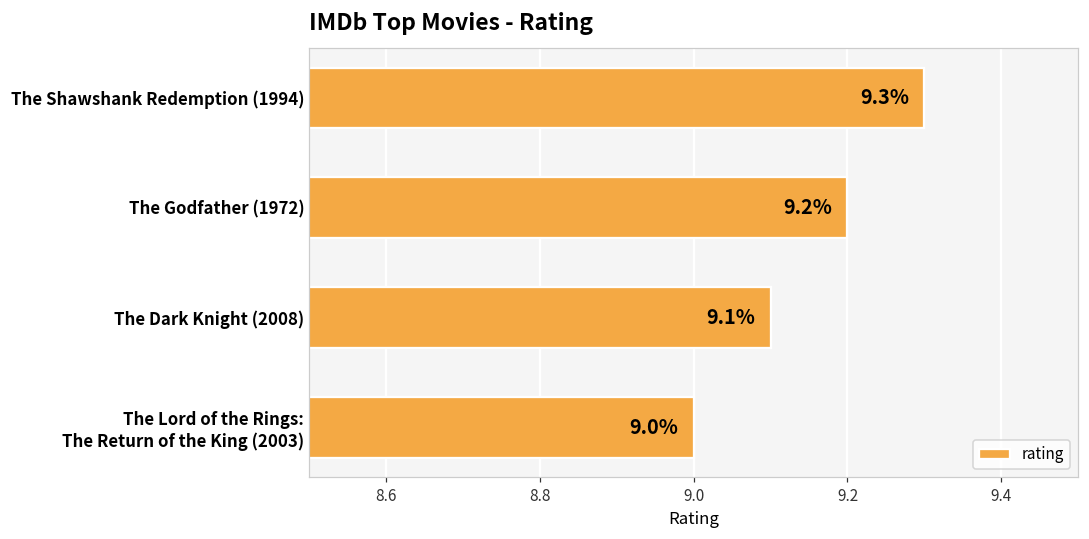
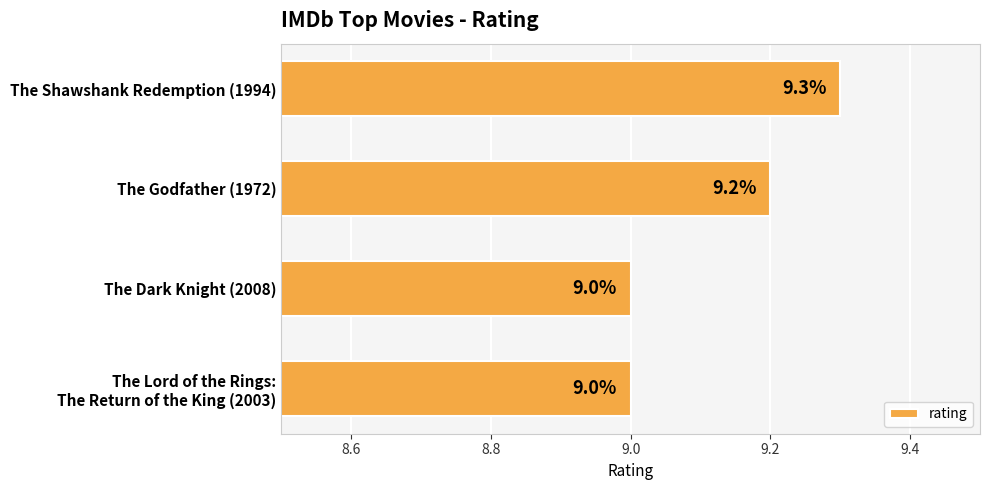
  {
    "The Shawshank Redemption (1994)": "9.3%",
    "The Godfather (1972)": "9.2%",
-   "The Dark Knight (2008)": "9.1%",
+   "The Dark Knight (2008)": "9.0%",
    "The Lord of the Rings: The Return of the King (2003)": "9.0%"
  }
